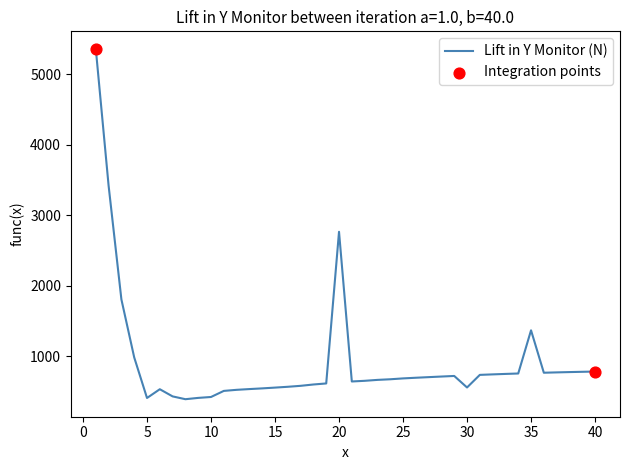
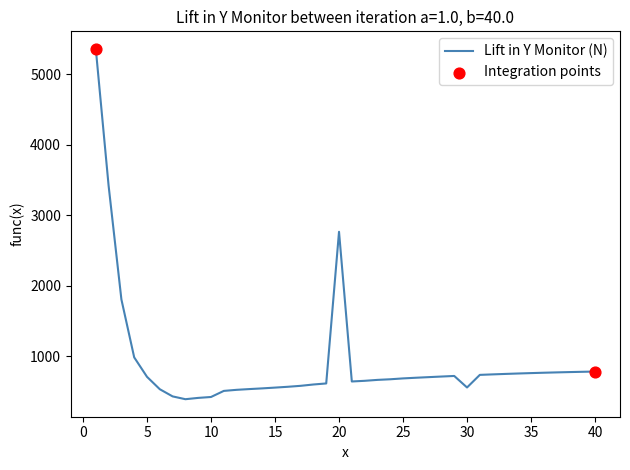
  {
    "Lift in Y Monitor (N)": {
-     "5": 400,
+     "5": 700,
      "10": 400,
      "15": 600,
      "20": 2800,
      "25": 700,
      "30": 600,
-     "35": 1400
+     "35": 800
    }
  }
